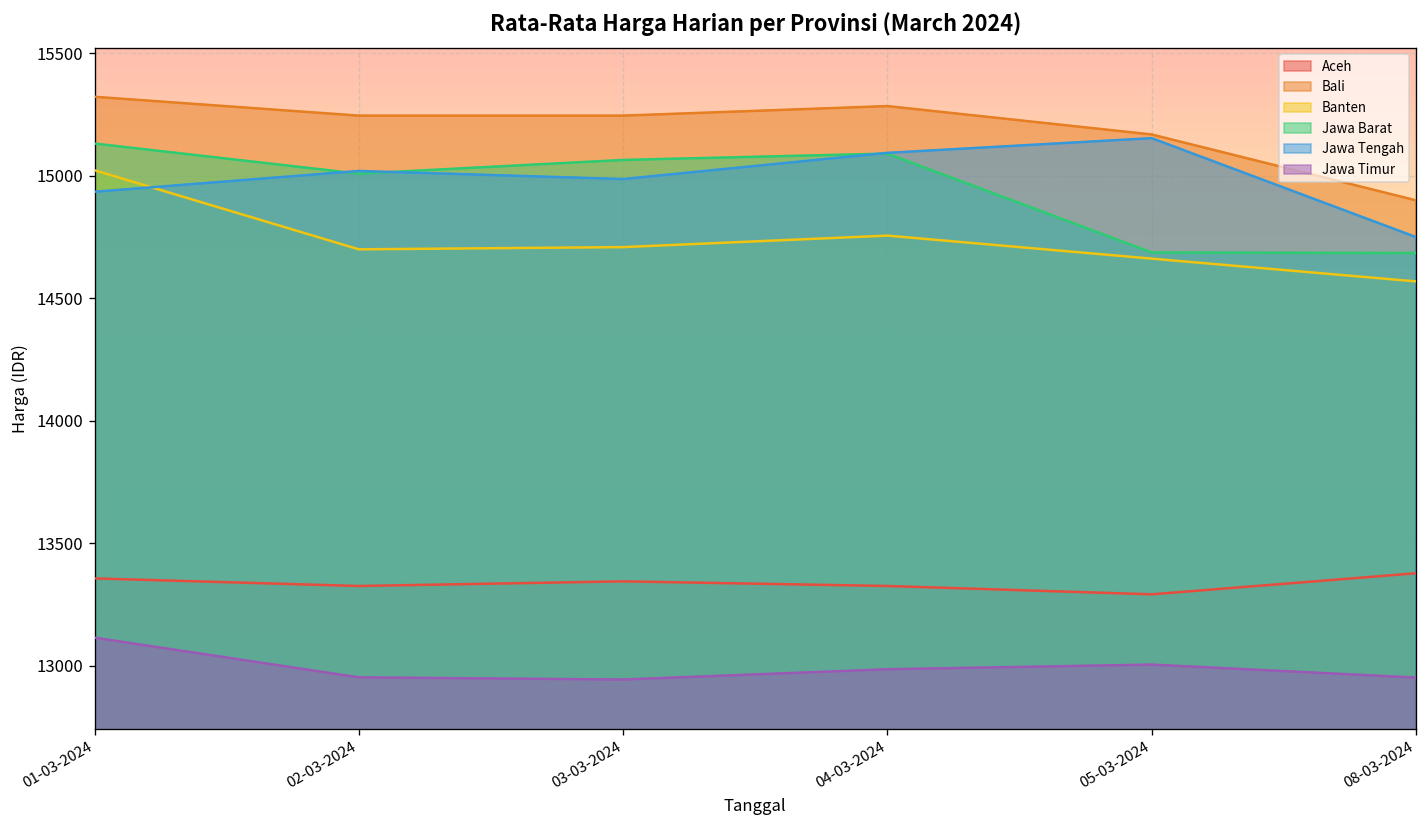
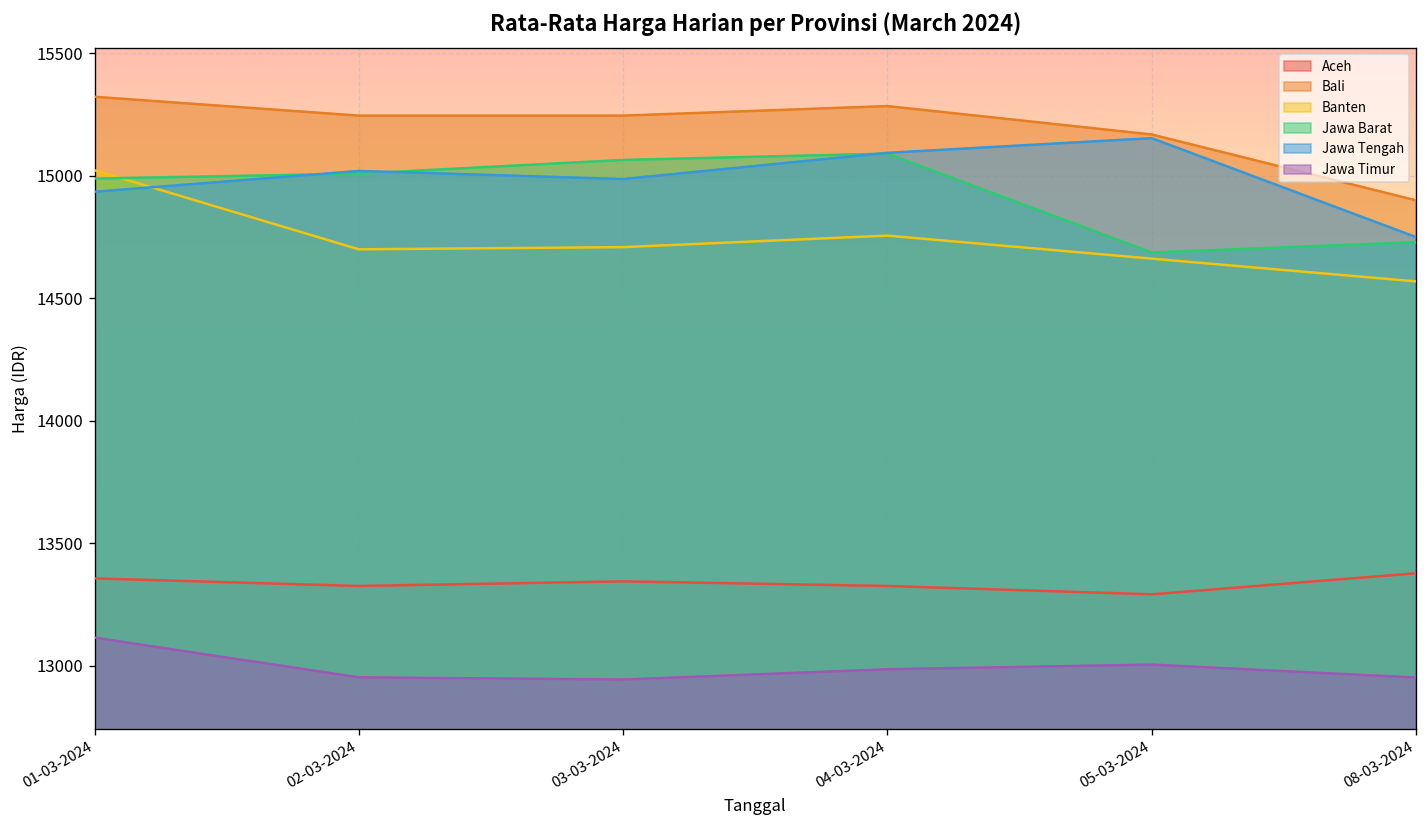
  {
    "Jawa Barat": {
-     "01-03-2024": 15130,
+     "01-03-2024": 14990,
      "03-03-2024": 15070,
      "05-03-2024": 14690,
-     "08-03-2024": 14690
+     "08-03-2024": 14730
    },
    "Jawa Tengah": {
      "01-03-2024": 14940,
      "03-03-2024": 14990,
      "05-03-2024": 15150,
      "08-03-2024": 14750
    },
    "Jawa Timur": {
      "01-03-2024": 13110,
      "02-03-2024": 12950,
      "03-03-2024": 12940,
      "04-03-2024": 12990,
      "05-03-2024": 13000,
      "08-03-2024": 12950
    }
  }
